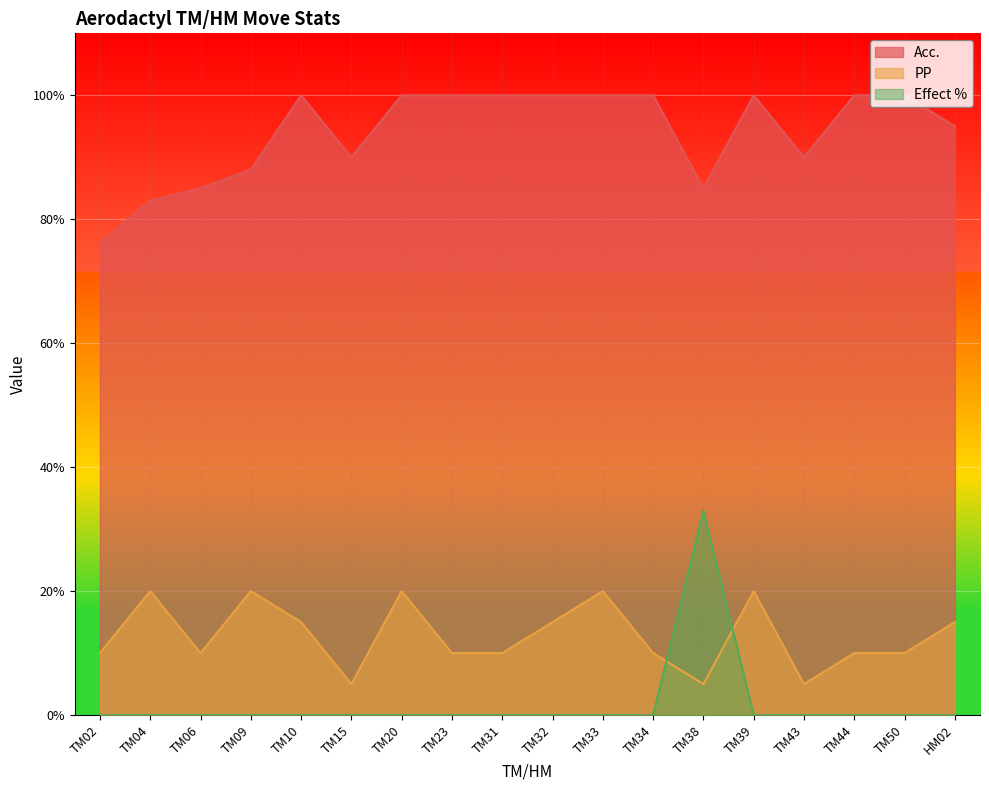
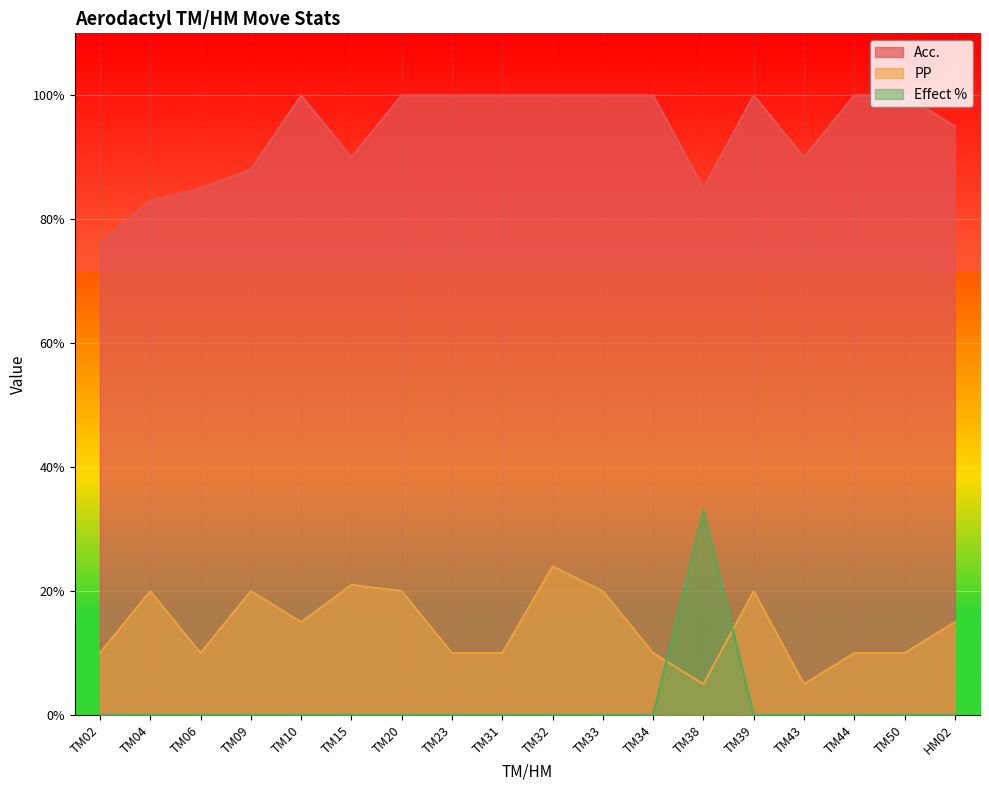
  {
    "Acc.": {
      "TM02": "76%",
      "TM04": "83%",
      "TM06": "85%",
      "TM09": "88%",
      "TM10": "100%",
      "TM15": "90%",
      "TM20": "100%",
      "TM23": "100%",
      "TM31": "100%",
      "TM32": "100%",
      "TM33": "100%",
      "TM34": "100%",
      "TM38": "85%",
      "TM39": "100%",
      "TM43": "90%",
      "TM44": "100%",
      "HM02": "95%"
    },
    "PP": {
      "TM02": "10%",
      "TM04": "20%",
      "TM06": "10%",
      "TM09": "20%",
      "TM10": "15%",
-     "TM15": "5%",
+     "TM15": "21%",
      "TM20": "20%",
      "TM23": "10%",
      "TM31": "10%",
-     "TM32": "15%",
+     "TM32": "24%",
      "TM33": "20%",
      "TM34": "10%",
      "TM38": "5%",
      "TM39": "20%",
      "TM43": "5%",
      "TM44": "10%",
      "TM50": "10%",
      "HM02": "15%"
    },
    "Effect %": {
      "TM02": "0%",
      "TM04": "0%",
      "TM06": "0%",
      "TM09": "0%",
      "TM10": "0%",
      "TM15": "0%",
      "TM20": "0%",
      "TM23": "0%",
      "TM31": "0%",
      "TM32": "0%",
      "TM33": "0%",
      "TM34": "0%",
      "TM38": "33%",
      "TM39": "0%",
      "TM43": "0%",
      "TM44": "0%",
      "TM50": "0%",
      "HM02": "0%"
    }
  }
